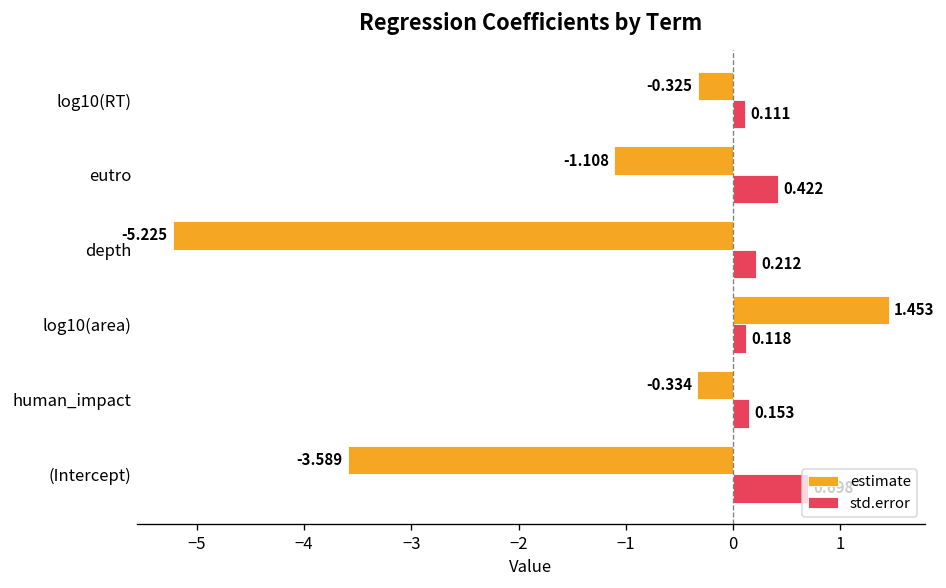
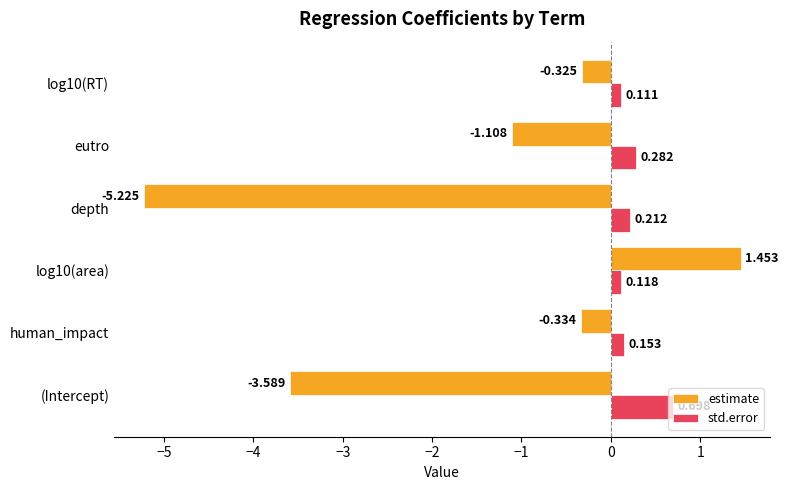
  {
    "estimate": {
      "log10(RT)": -0.325,
      "eutro": -1.108,
      "depth": -5.225,
      "log10(area)": 1.453,
      "human_impact": -0.334,
      "(Intercept)": -3.589
    },
    "std.error": {
      "log10(RT)": 0.111,
-     "eutro": 0.422,
+     "eutro": 0.282,
      "depth": 0.212,
      "log10(area)": 0.118,
      "human_impact": 0.153
    }
  }
